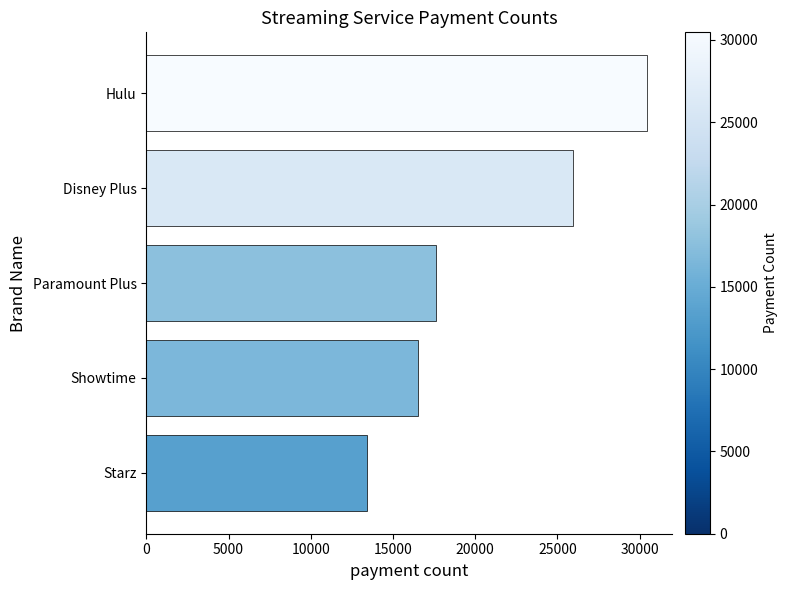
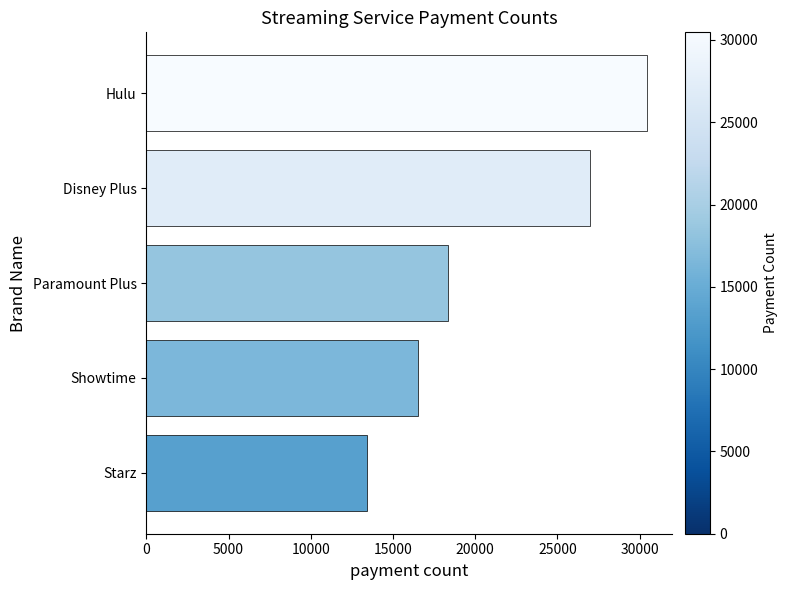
  {
    "Hulu": 30500,
-   "Disney Plus": 25900,
-   "Paramount Plus": 17600,
+   "Disney Plus": 27000,
+   "Paramount Plus": 18400,
    "Showtime": 16500,
    "Starz": 13400
  }
